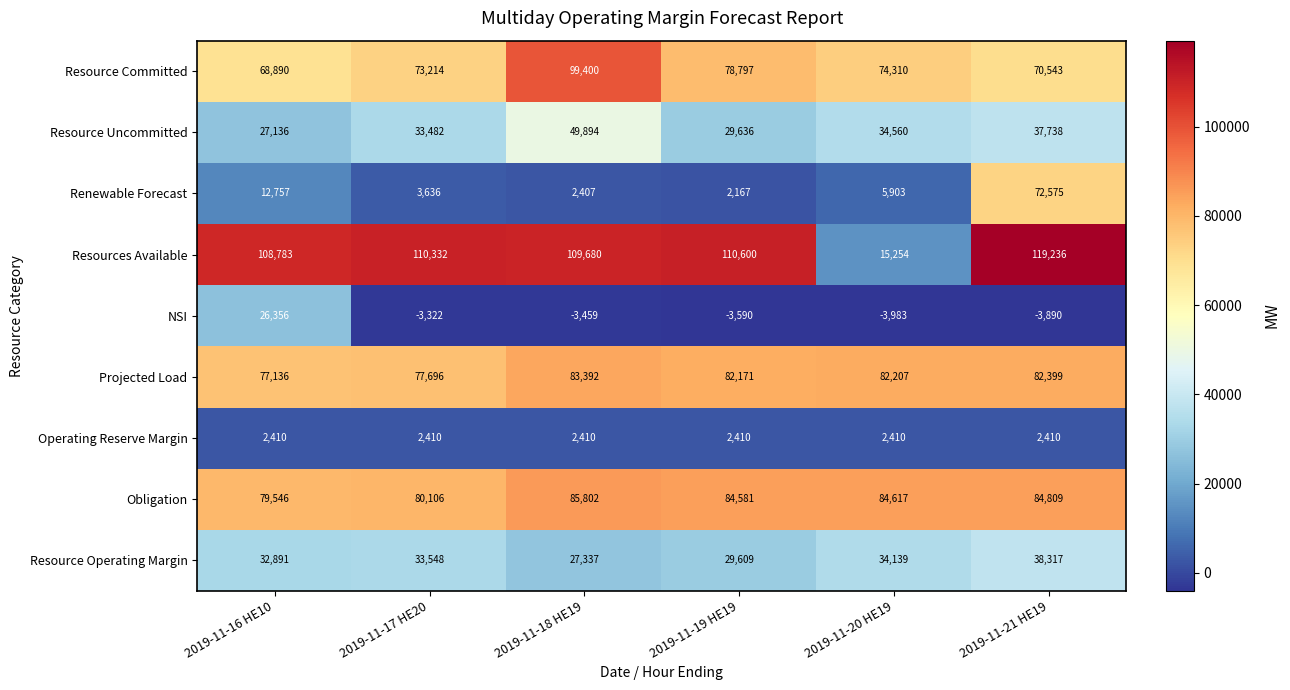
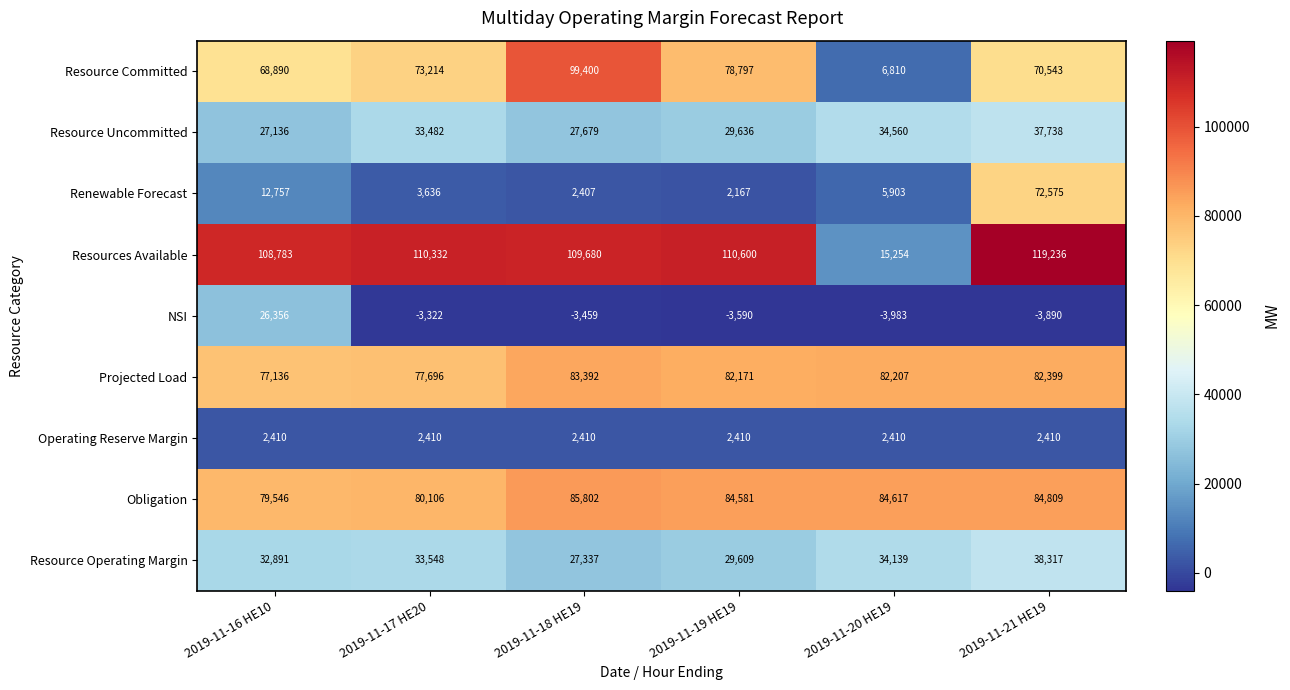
  {
    "Resource Committed": {
      "2019-11-16 HE10": "68,890",
      "2019-11-17 HE20": "73,214",
      "2019-11-18 HE19": "99,400",
      "2019-11-19 HE19": "78,797",
-     "2019-11-20 HE19": "74,310",
+     "2019-11-20 HE19": "6,810",
      "2019-11-21 HE19": "70,543"
    },
    "Resource Uncommitted": {
      "2019-11-16 HE10": "27,136",
      "2019-11-17 HE20": "33,482",
-     "2019-11-18 HE19": "49,894",
+     "2019-11-18 HE19": "27,679",
      "2019-11-19 HE19": "29,636",
      "2019-11-20 HE19": "34,560",
      "2019-11-21 HE19": "37,738"
    },
    "Renewable Forecast": {
      "2019-11-16 HE10": "12,757",
      "2019-11-17 HE20": "3,636",
      "2019-11-18 HE19": "2,407",
      "2019-11-19 HE19": "2,167",
      "2019-11-20 HE19": "5,903",
      "2019-11-21 HE19": "72,575"
    },
    "Resources Available": {
      "2019-11-16 HE10": "108,783",
      "2019-11-17 HE20": "110,332",
      "2019-11-18 HE19": "109,680",
      "2019-11-19 HE19": "110,600",
      "2019-11-20 HE19": "15,254",
      "2019-11-21 HE19": "119,236"
    },
    "NSI": {
      "2019-11-16 HE10": "26,356",
      "2019-11-17 HE20": "-3,322",
      "2019-11-18 HE19": "-3,459",
      "2019-11-19 HE19": "-3,590",
      "2019-11-20 HE19": "-3,983",
      "2019-11-21 HE19": "-3,890"
    },
    "Projected Load": {
      "2019-11-16 HE10": "77,136",
      "2019-11-17 HE20": "77,696",
      "2019-11-18 HE19": "83,392",
      "2019-11-19 HE19": "82,171",
      "2019-11-20 HE19": "82,207",
      "2019-11-21 HE19": "82,399"
    },
    "Operating Reserve Margin": {
      "2019-11-16 HE10": "2,410",
      "2019-11-17 HE20": "2,410",
      "2019-11-18 HE19": "2,410",
      "2019-11-19 HE19": "2,410",
      "2019-11-20 HE19": "2,410",
      "2019-11-21 HE19": "2,410"
    },
    "Obligation": {
      "2019-11-16 HE10": "79,546",
      "2019-11-17 HE20": "80,106",
      "2019-11-18 HE19": "85,802",
      "2019-11-19 HE19": "84,581",
      "2019-11-20 HE19": "84,617",
      "2019-11-21 HE19": "84,809"
    },
    "Resource Operating Margin": {
      "2019-11-16 HE10": "32,891",
      "2019-11-17 HE20": "33,548",
      "2019-11-18 HE19": "27,337",
      "2019-11-19 HE19": "29,609",
      "2019-11-20 HE19": "34,139",
      "2019-11-21 HE19": "38,317"
    }
  }
